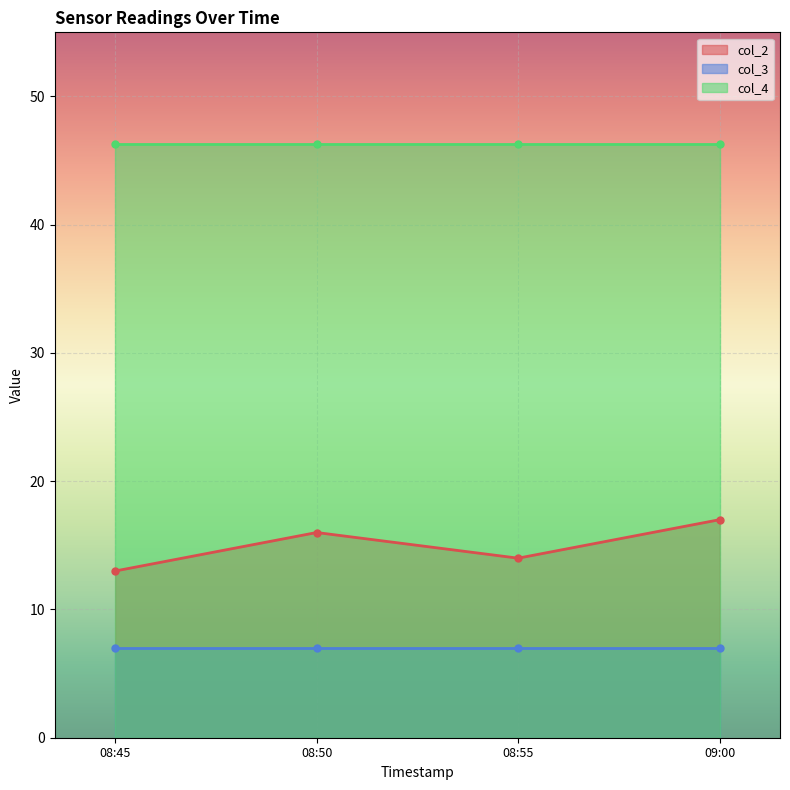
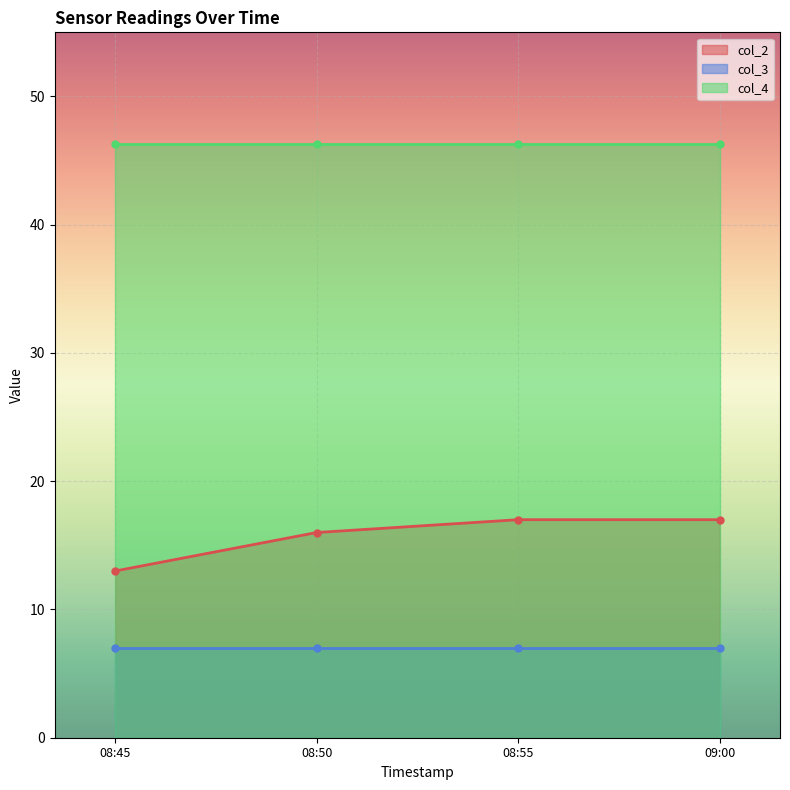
  {
    "col_2": {
      "08:45": 13,
      "08:50": 16,
-     "08:55": 14,
+     "08:55": 17,
      "09:00": 17
    },
    "col_3": {
      "08:45": 7,
      "08:50": 7,
      "08:55": 7,
      "09:00": 7
    },
    "col_4": {
      "08:45": 46.3,
      "08:50": 46.3,
      "08:55": 46.3,
      "09:00": 46.3
    }
  }
